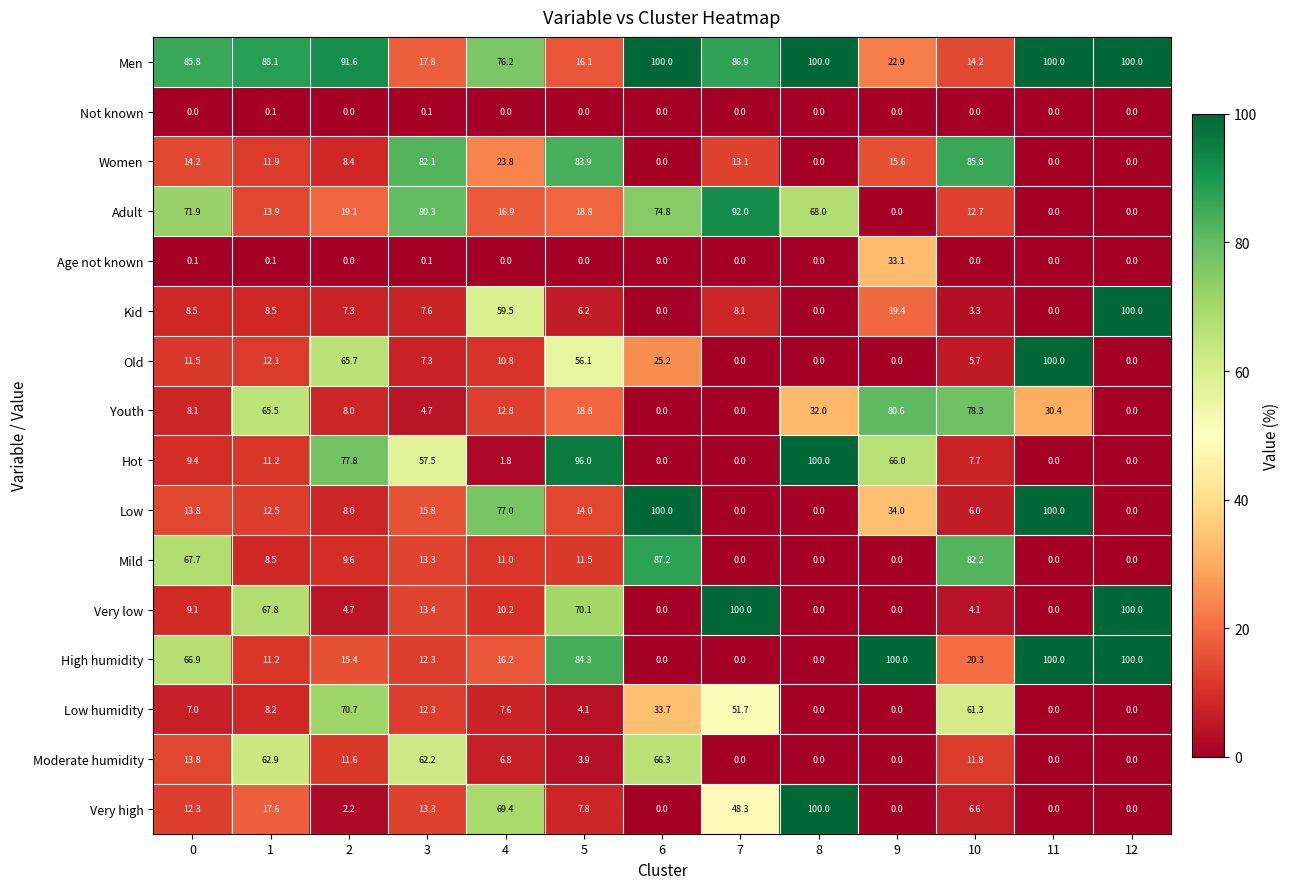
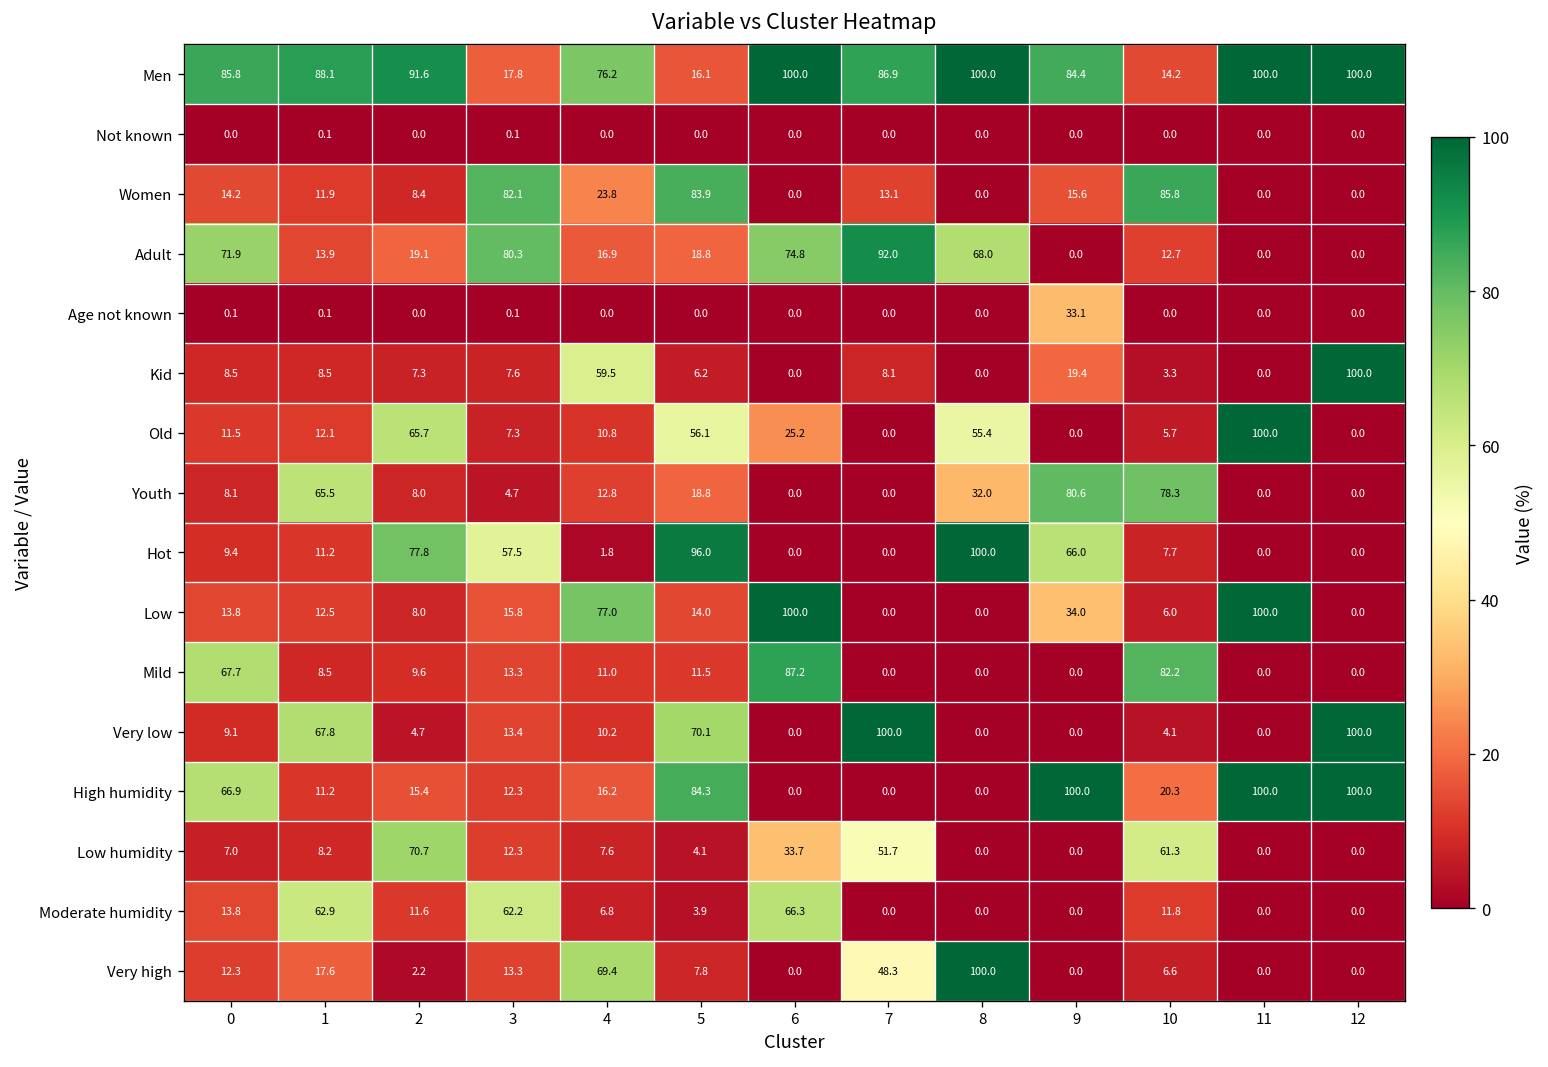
  {
    "Men": {
      "0": 85.8,
      "1": 88.1,
      "2": 91.6,
      "3": 17.8,
      "4": 76.2,
      "5": 16.1,
      "6": 100.0,
      "7": 86.9,
      "8": 100.0,
-     "9": 22.9,
+     "9": 84.4,
      "10": 14.2,
      "11": 100.0,
      "12": 100.0
    },
    "Old": {
      "0": 11.5,
      "1": 12.1,
      "2": 65.7,
      "3": 7.3,
      "4": 10.8,
      "5": 56.1,
      "6": 25.2,
      "7": 0.0,
-     "8": 0.0,
+     "8": 55.4,
      "9": 0.0,
      "10": 5.7,
      "11": 100.0,
      "12": 0.0
    },
    "Youth": {
      "0": 8.1,
      "1": 65.5,
      "2": 8.0,
      "3": 4.7,
      "4": 12.8,
      "5": 18.8,
      "6": 0.0,
      "7": 0.0,
      "8": 32.0,
      "9": 80.6,
      "10": 78.3,
-     "11": 30.4,
+     "11": 0.0,
      "12": 0.0
    }
  }
